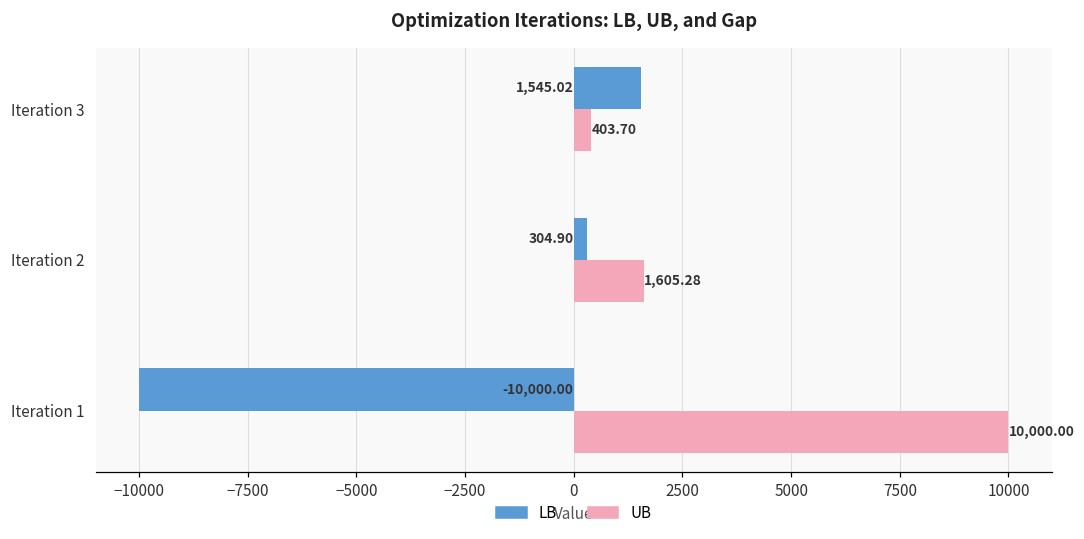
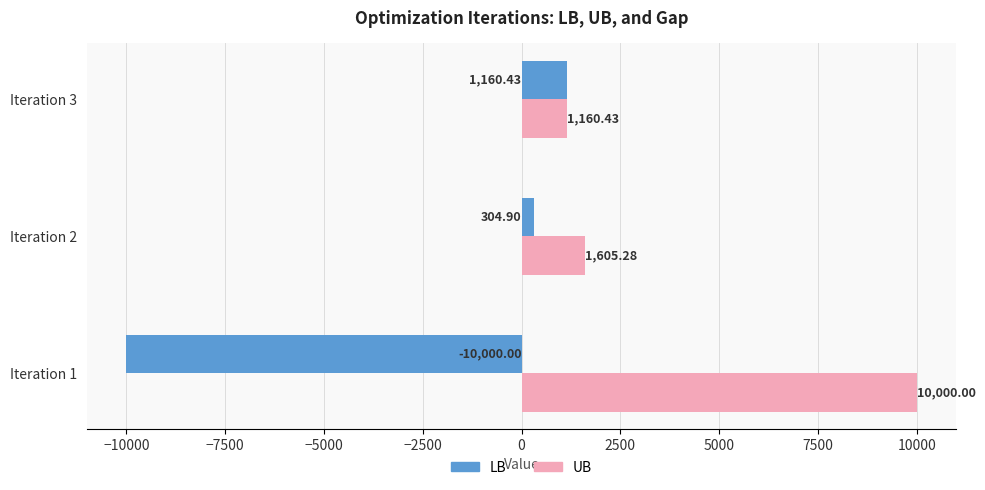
  {
    "LB": {
-     "Iteration 3": "1,545.02",
+     "Iteration 3": "1,160.43",
      "Iteration 2": "304.90",
      "Iteration 1": "-10,000.00"
    },
    "UB": {
-     "Iteration 3": "403.70",
+     "Iteration 3": "1,160.43",
      "Iteration 2": "1,605.28",
      "Iteration 1": "10,000.00"
    }
  }
